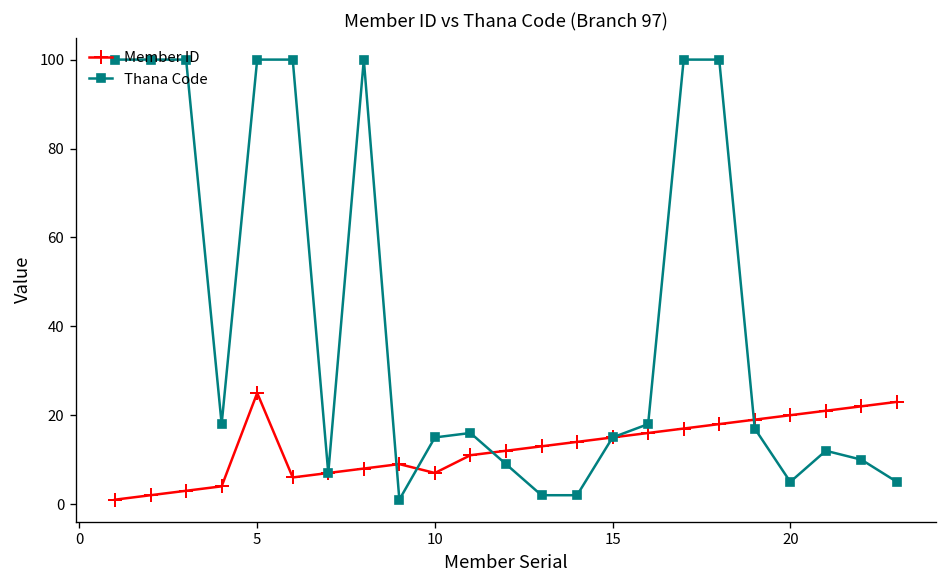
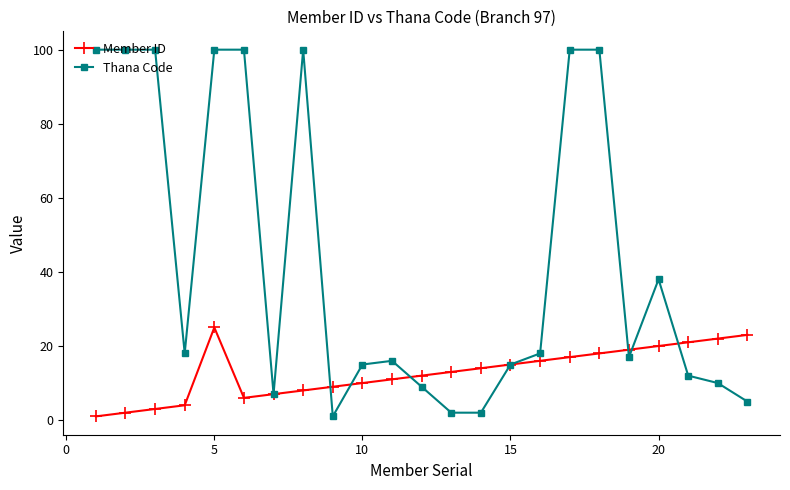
  {
    "Member ID": {
      "5": 25,
-     "10": 7,
+     "10": 10,
      "20": 20
    },
    "Thana Code": {
      "5": 100,
      "10": 15,
-     "20": 5
+     "20": 38
    }
  }
